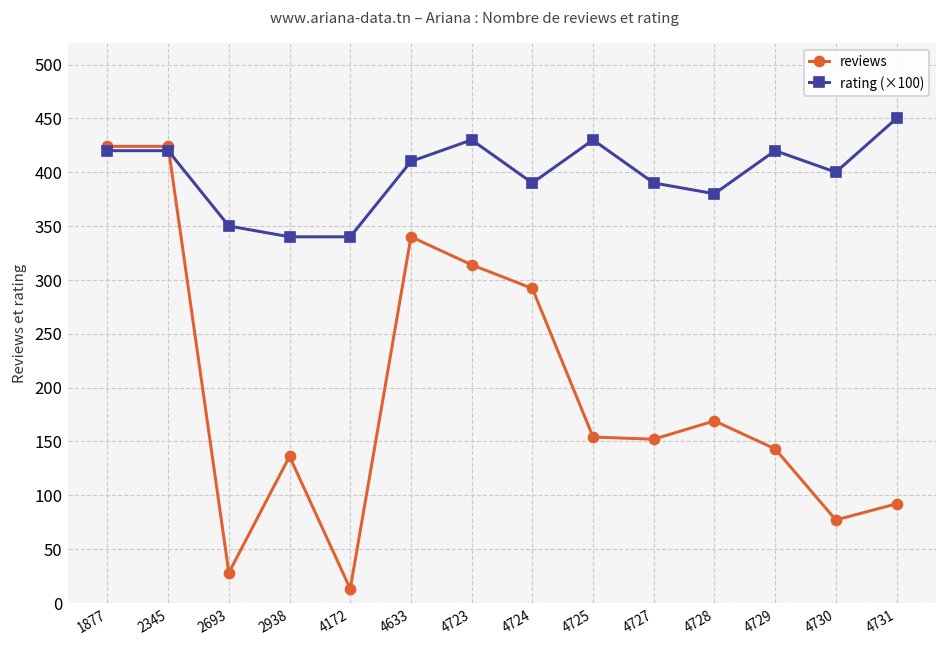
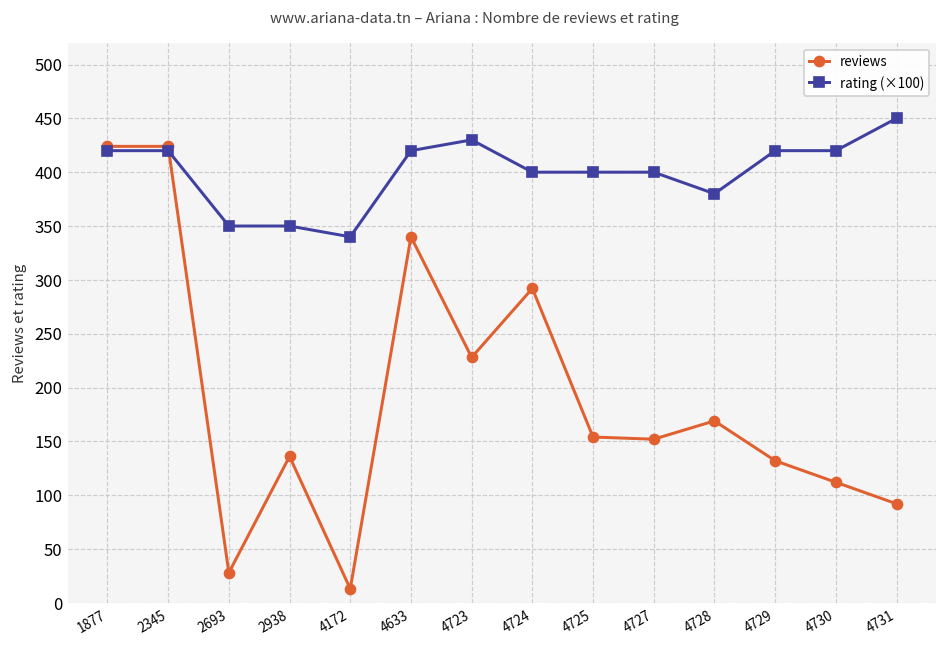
  {
    "reviews": {
      "1877": 420,
      "2345": 420,
      "2693": 30,
      "2938": 140,
      "4172": 10,
      "4633": 340,
-     "4723": 310,
+     "4723": 230,
      "4724": 290,
      "4725": 150,
      "4727": 150,
      "4728": 170,
-     "4729": 140,
-     "4730": 80,
+     "4729": 130,
+     "4730": 110,
      "4731": 90
    },
    "rating (×100)": {
      "1877": 420,
      "2345": 420,
      "2693": 350,
-     "2938": 340,
+     "2938": 350,
      "4172": 340,
-     "4633": 410,
+     "4633": 420,
      "4723": 430,
-     "4724": 390,
-     "4725": 430,
-     "4727": 390,
+     "4724": 400,
+     "4725": 400,
+     "4727": 400,
      "4728": 380,
      "4729": 420,
-     "4730": 400,
+     "4730": 420,
      "4731": 450
    }
  }
